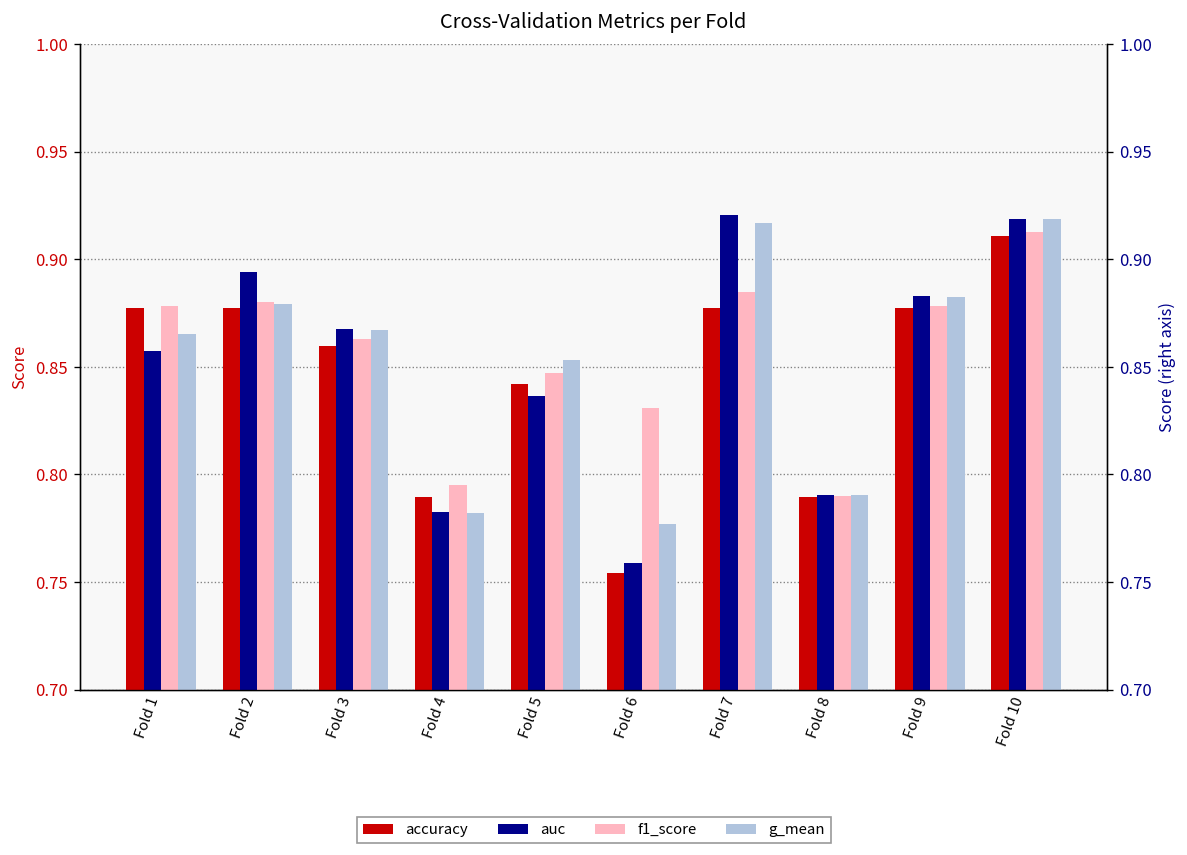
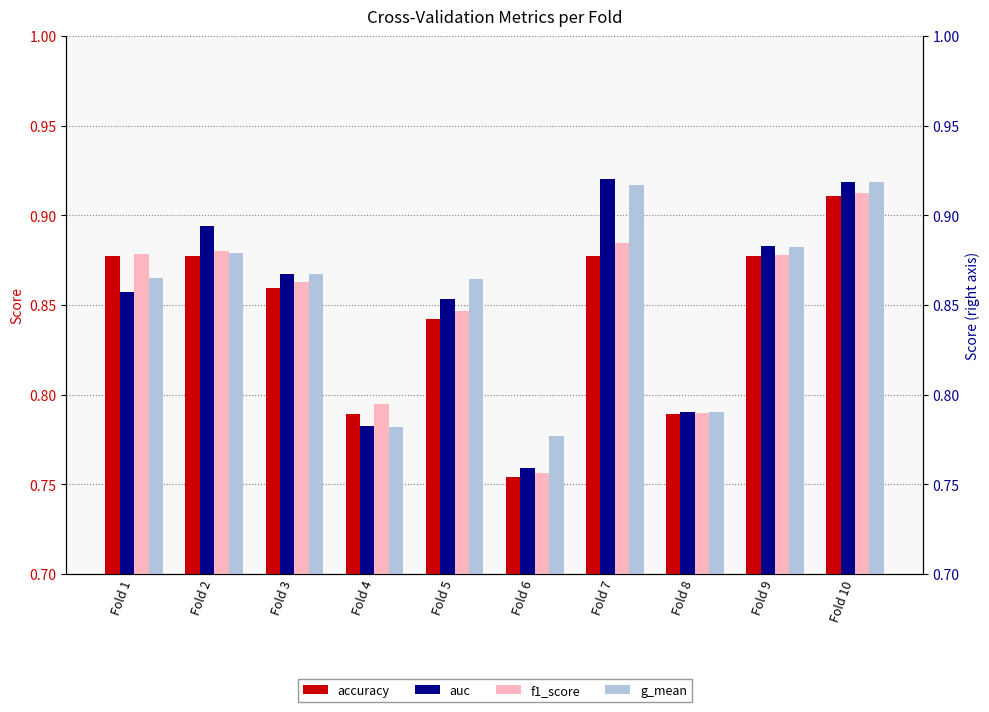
  {
    "accuracy": {
      "Fold 1": 0.877,
      "Fold 2": 0.877,
      "Fold 3": 0.860,
      "Fold 4": 0.789,
      "Fold 5": 0.842,
      "Fold 6": 0.754,
      "Fold 7": 0.877,
      "Fold 8": 0.789,
      "Fold 9": 0.877,
      "Fold 10": 0.911
    },
    "auc": {
      "Fold 1": 0.857,
      "Fold 2": 0.894,
      "Fold 3": 0.868,
      "Fold 4": 0.782,
-     "Fold 5": 0.836,
+     "Fold 5": 0.854,
      "Fold 6": 0.759,
      "Fold 7": 0.920,
      "Fold 8": 0.791,
      "Fold 9": 0.883,
      "Fold 10": 0.919
    },
    "f1_score": {
      "Fold 1": 0.878,
      "Fold 2": 0.880,
      "Fold 3": 0.863,
      "Fold 4": 0.795,
      "Fold 5": 0.847,
-     "Fold 6": 0.831,
+     "Fold 6": 0.757,
      "Fold 7": 0.885,
      "Fold 8": 0.790,
      "Fold 9": 0.878,
      "Fold 10": 0.913
    },
    "g_mean": {
      "Fold 1": 0.865,
      "Fold 2": 0.879,
      "Fold 3": 0.867,
      "Fold 4": 0.782,
-     "Fold 5": 0.853,
+     "Fold 5": 0.865,
      "Fold 6": 0.777,
      "Fold 7": 0.917,
      "Fold 8": 0.791,
      "Fold 9": 0.882,
      "Fold 10": 0.919
    }
  }
